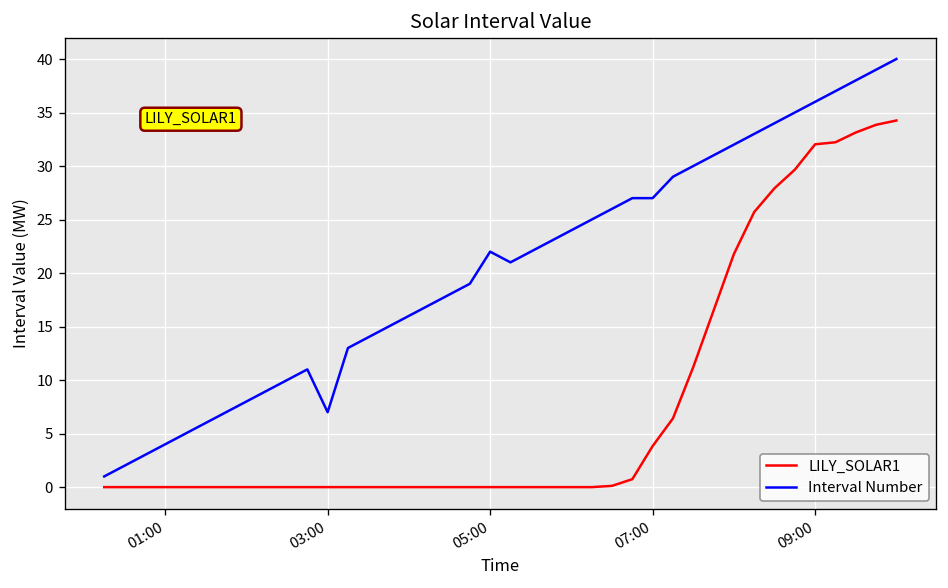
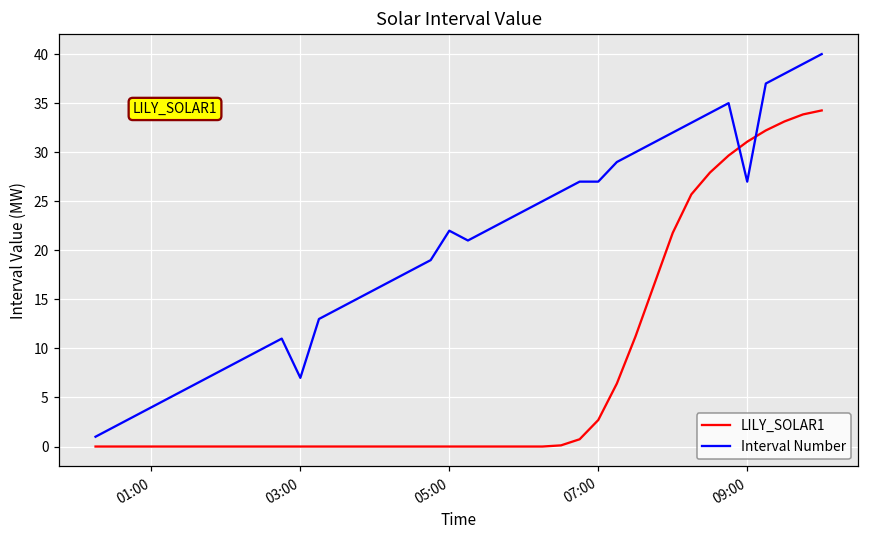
  {
    "LILY_SOLAR1": {
      "01:00": 0,
      "03:00": 0,
      "05:00": 0,
-     "07:00": 4,
-     "09:00": 32
+     "07:00": 3,
+     "09:00": 31
    },
    "Interval Number": {
      "01:00": 4,
      "03:00": 7,
      "05:00": 22,
      "07:00": 27,
-     "09:00": 36
+     "09:00": 27
    }
  }
